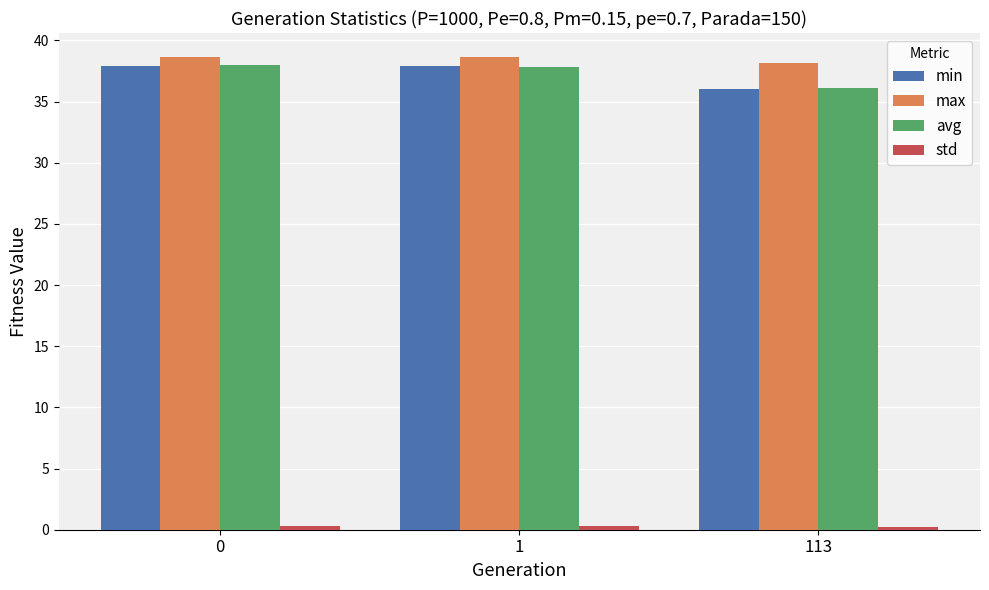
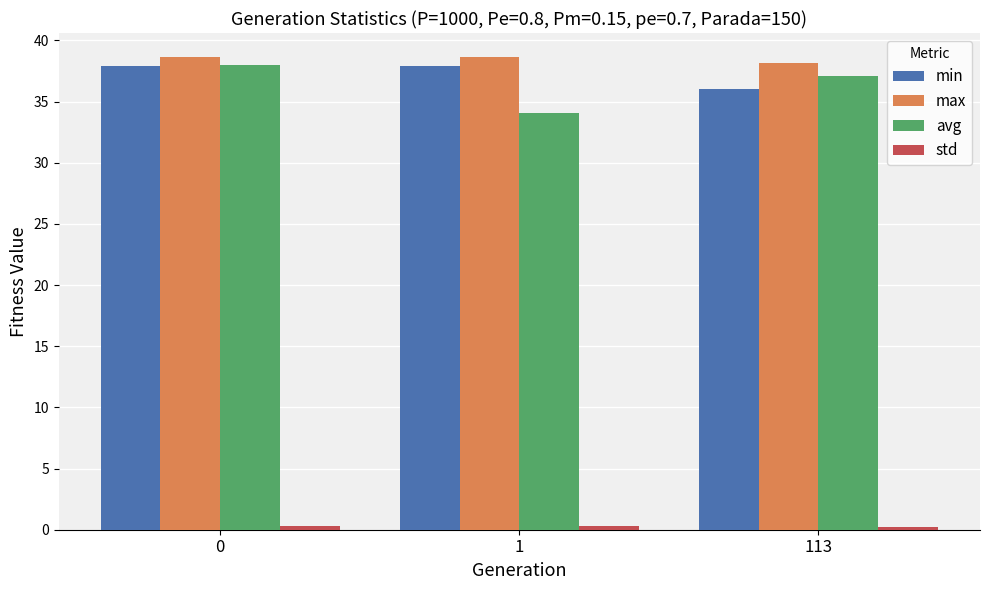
  {
    "min": {
      "0": 37.9,
      "1": 37.9,
      "113": 36.0
    },
    "avg": {
      "0": 38.0,
-     "1": 37.8,
-     "113": 36.1
+     "1": 34.1,
+     "113": 37.1
    }
  }
